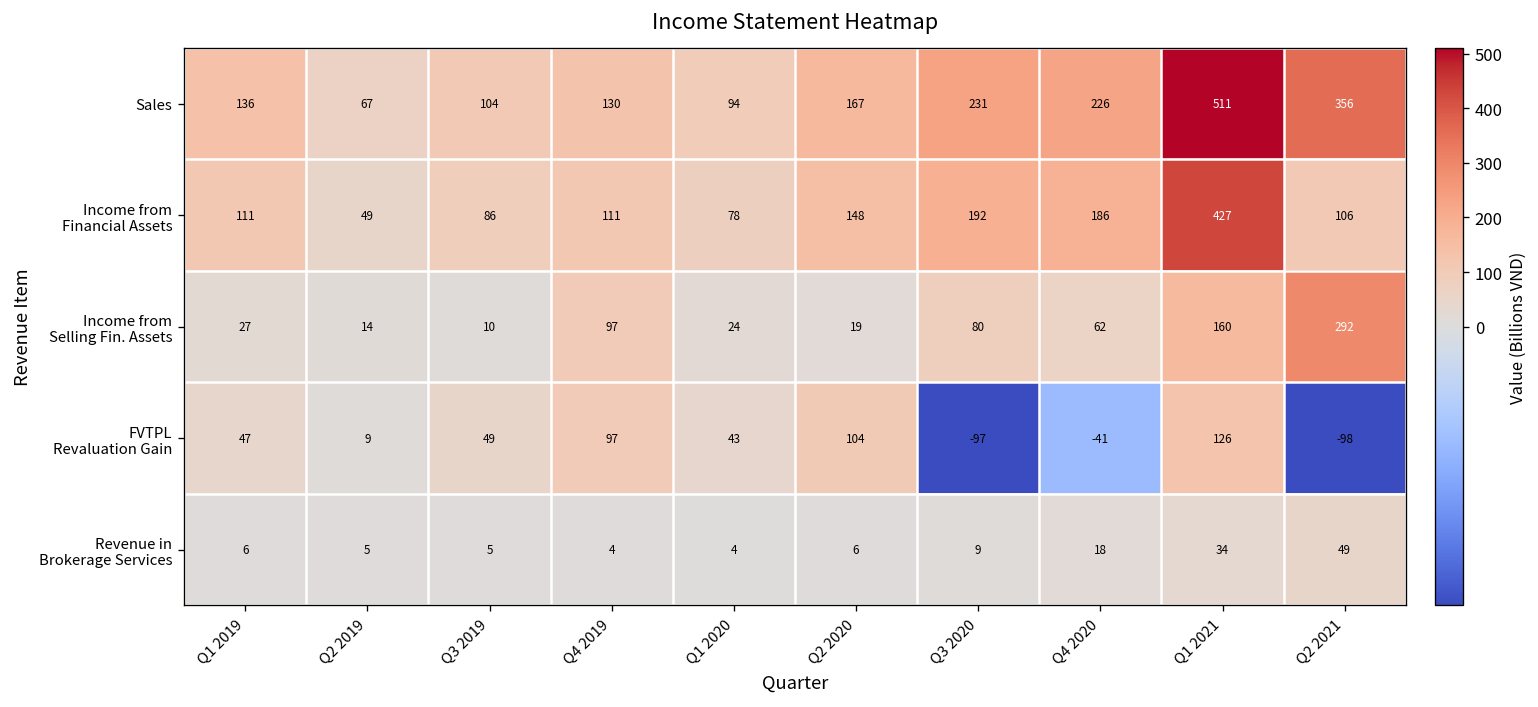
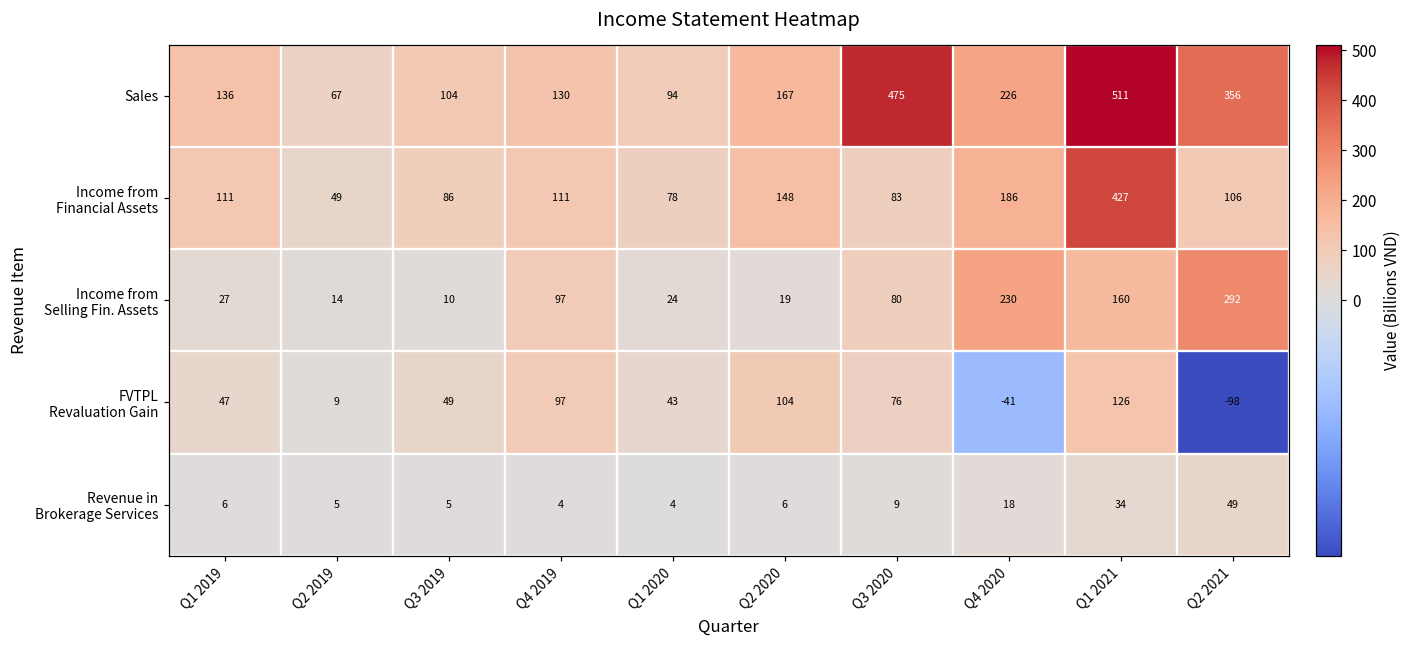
  {
    "Sales": {
      "Q1 2019": 136,
      "Q2 2019": 67,
      "Q3 2019": 104,
      "Q4 2019": 130,
      "Q1 2020": 94,
      "Q2 2020": 167,
-     "Q3 2020": 231,
+     "Q3 2020": 475,
      "Q4 2020": 226,
      "Q1 2021": 511,
      "Q2 2021": 356
    },
    "Income from Financial Assets": {
      "Q1 2019": 111,
      "Q2 2019": 49,
      "Q3 2019": 86,
      "Q4 2019": 111,
      "Q1 2020": 78,
      "Q2 2020": 148,
-     "Q3 2020": 192,
+     "Q3 2020": 83,
      "Q4 2020": 186,
      "Q1 2021": 427,
      "Q2 2021": 106
    },
    "Income from Selling Fin. Assets": {
      "Q1 2019": 27,
      "Q2 2019": 14,
      "Q3 2019": 10,
      "Q4 2019": 97,
      "Q1 2020": 24,
      "Q2 2020": 19,
      "Q3 2020": 80,
-     "Q4 2020": 62,
+     "Q4 2020": 230,
      "Q1 2021": 160,
      "Q2 2021": 292
    },
    "FVTPL Revaluation Gain": {
      "Q1 2019": 47,
      "Q2 2019": 9,
      "Q3 2019": 49,
      "Q4 2019": 97,
      "Q1 2020": 43,
      "Q2 2020": 104,
-     "Q3 2020": -97,
+     "Q3 2020": 76,
      "Q4 2020": -41,
      "Q1 2021": 126,
      "Q2 2021": -98
    },
    "Revenue in Brokerage Services": {
      "Q1 2019": 6,
      "Q2 2019": 5,
      "Q3 2019": 5,
      "Q4 2019": 4,
      "Q1 2020": 4,
      "Q2 2020": 6,
      "Q3 2020": 9,
      "Q4 2020": 18,
      "Q1 2021": 34,
      "Q2 2021": 49
    }
  }
